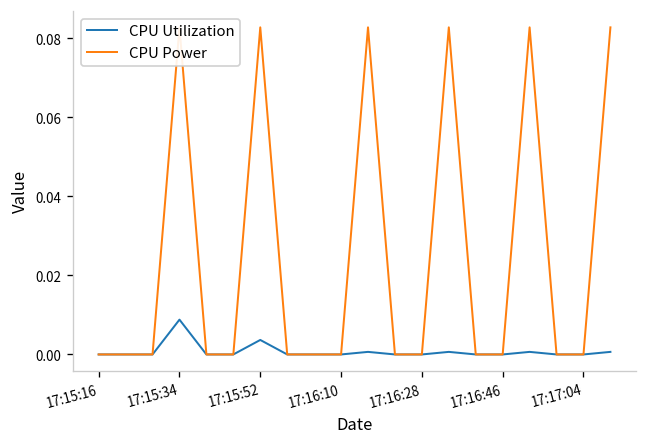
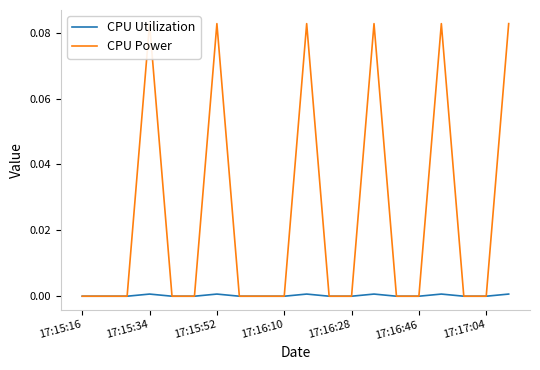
  {
    "CPU Utilization": {
-     "17:15:34": 0.009,
-     "17:15:52": 0.004
+     "17:15:34": 0.001,
+     "17:15:52": 0.001
    },
    "CPU Power": {
      "17:15:52": 0.083
    }
  }
